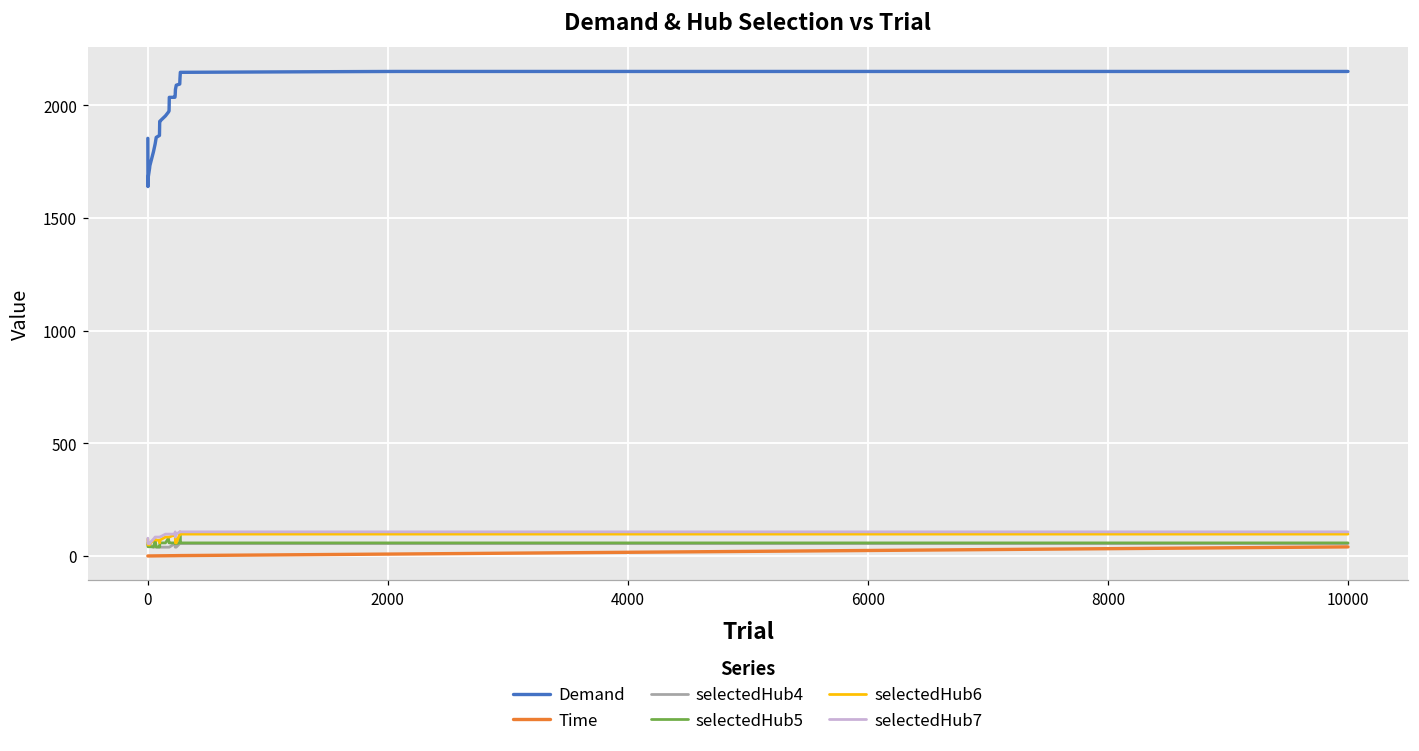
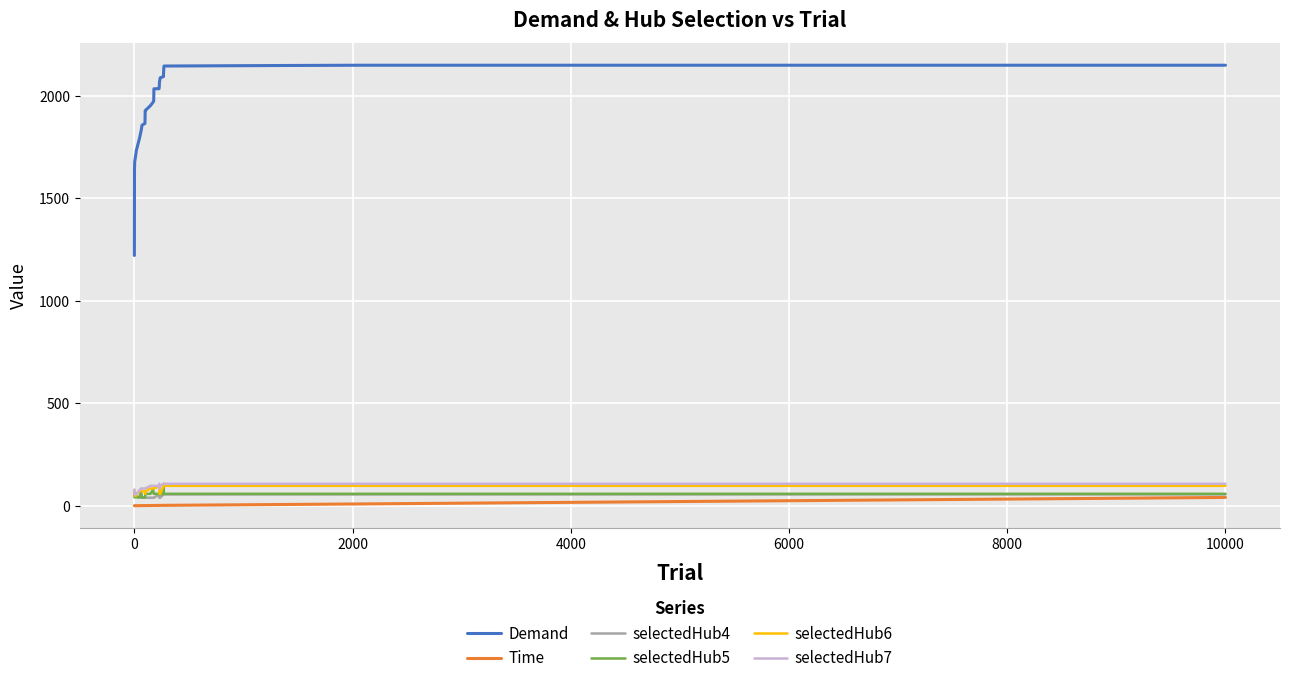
  {
    "Demand": {
-     "0": 1850,
+     "0": 1220,
      "10000": 2150
    },
    "Time": {
      "0": 0,
      "10000": 40
    }
  }
